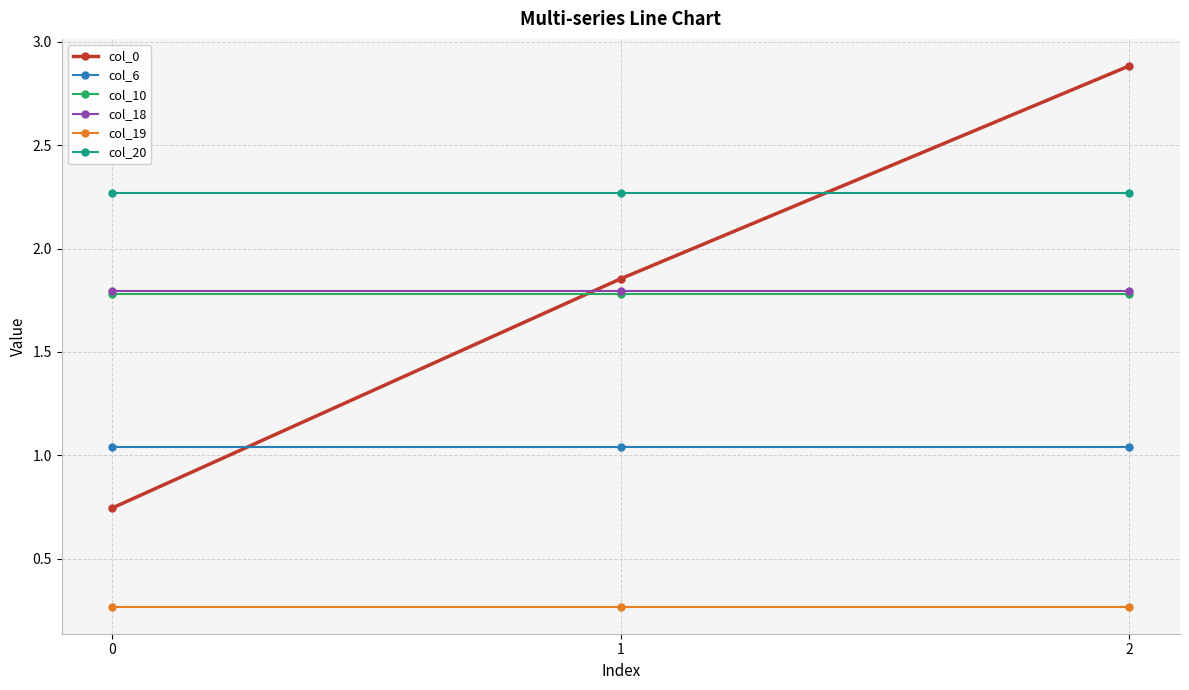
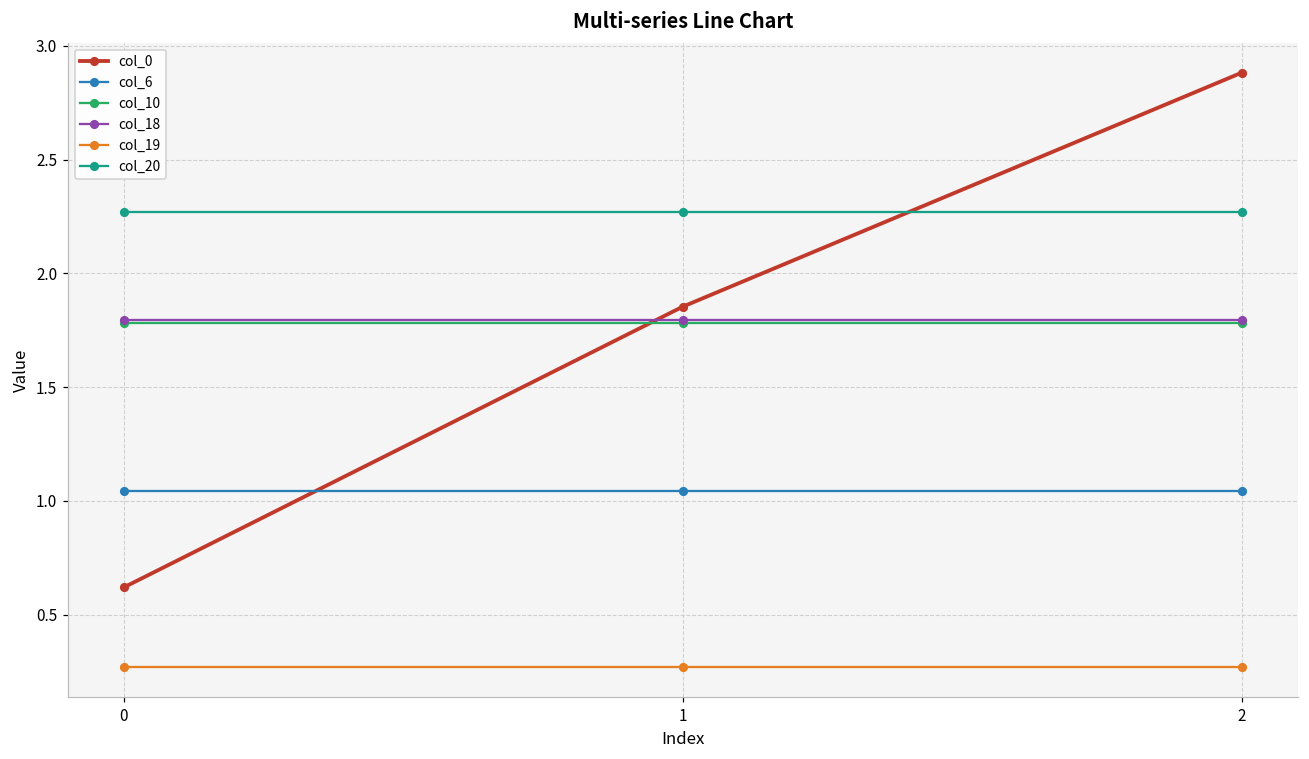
  {
    "col_0": {
-     "0": 0.75,
+     "0": 0.62,
      "1": 1.85,
      "2": 2.88
    },
    "col_6": {
      "0": 1.04,
      "1": 1.04,
      "2": 1.04
    },
    "col_18": {
      "0": 1.80,
      "1": 1.80,
      "2": 1.80
    },
    "col_19": {
      "0": 0.27,
      "1": 0.27,
      "2": 0.27
    }
  }
